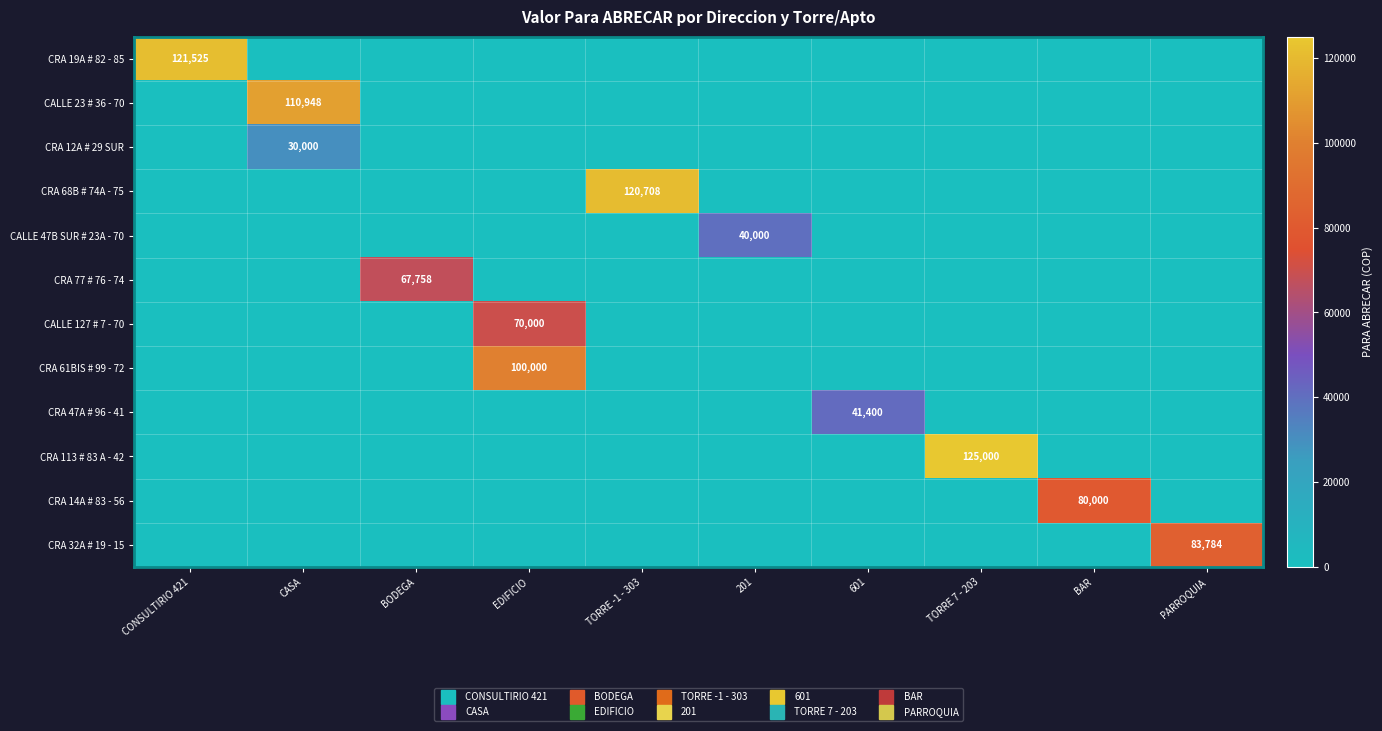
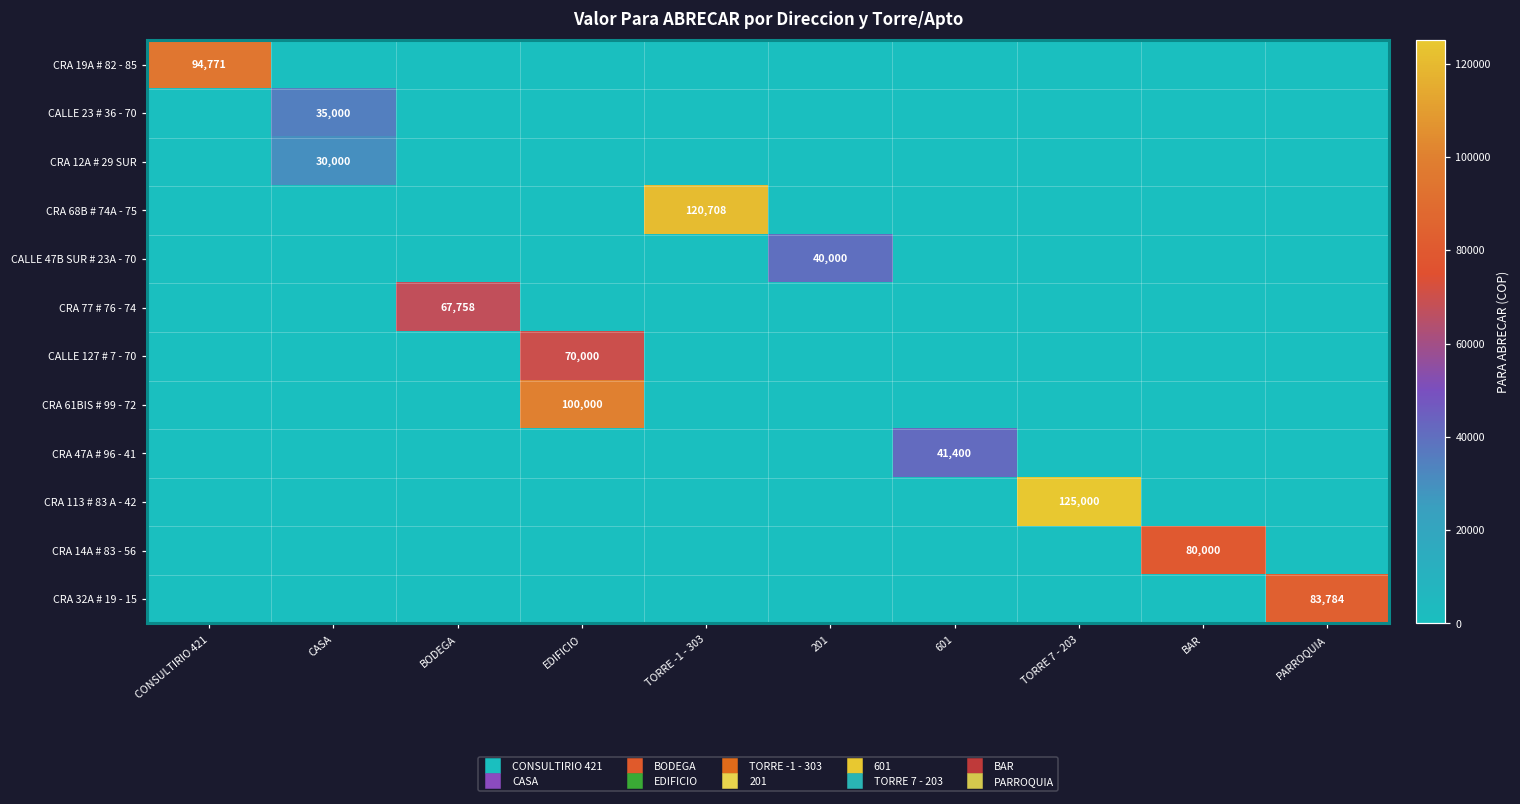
  {
    "CRA 19A # 82 - 85": {
-     "CONSULTIRIO 421": "121,525"
+     "CONSULTIRIO 421": "94,771"
    },
    "CALLE 23 # 36 - 70": {
-     "CASA": "110,948"
+     "CASA": "35,000"
    },
    "CRA 12A # 29 SUR": {
      "CASA": "30,000"
    },
    "CRA 68B # 74A - 75": {
      "TORRE -1 - 303": "120,708"
    },
    "CALLE 47B SUR # 23A - 70": {
      "201": "40,000"
    },
    "CRA 77 # 76 - 74": {
      "BODEGA": "67,758"
    },
    "CALLE 127 # 7 - 70": {
      "EDIFICIO": "70,000"
    },
    "CRA 61BIS # 99 - 72": {
      "EDIFICIO": "100,000"
    },
    "CRA 47A # 96 - 41": {
      "601": "41,400"
    },
    "CRA 113 # 83 A - 42": {
      "TORRE 7 - 203": "125,000"
    },
    "CRA 14A # 83 - 56": {
      "BAR": "80,000"
    },
    "CRA 32A # 19 - 15": {
      "PARROQUIA": "83,784"
    }
  }
